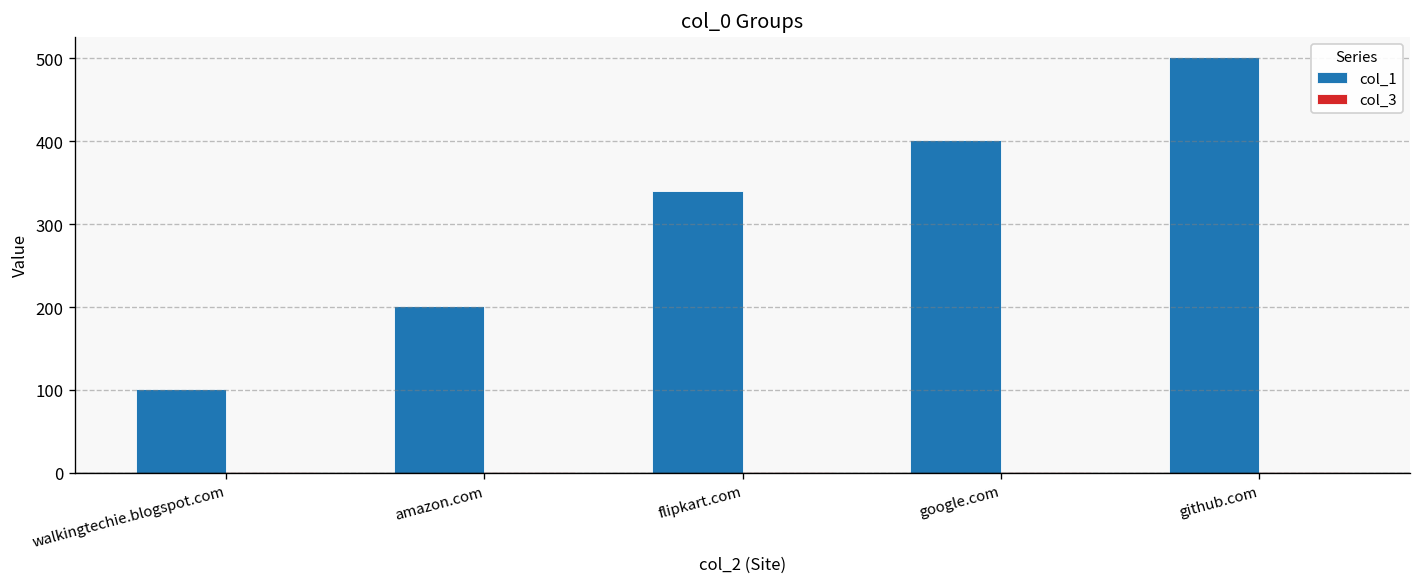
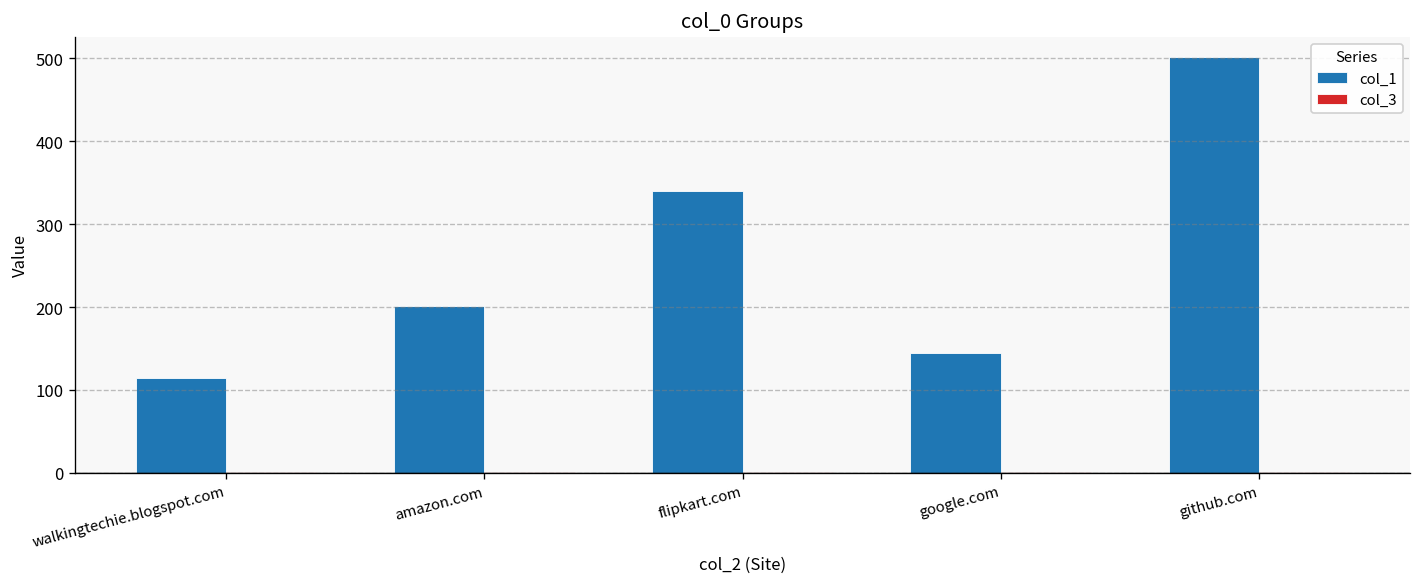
  {
    "col_1": {
-     "walkingtechie.blogspot.com": 100,
+     "walkingtechie.blogspot.com": 110,
      "amazon.com": 200,
      "flipkart.com": 340,
-     "google.com": 400,
+     "google.com": 150,
      "github.com": 500
    }
  }
